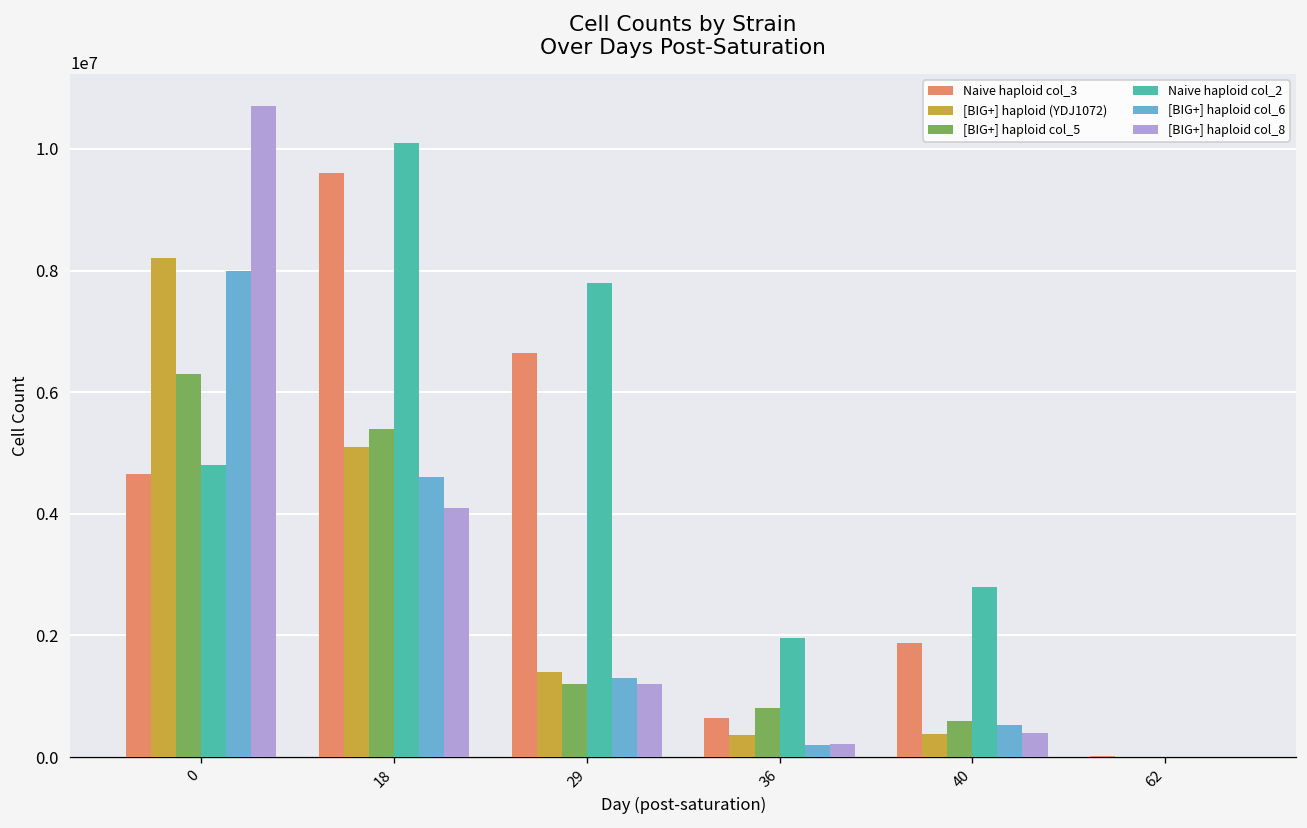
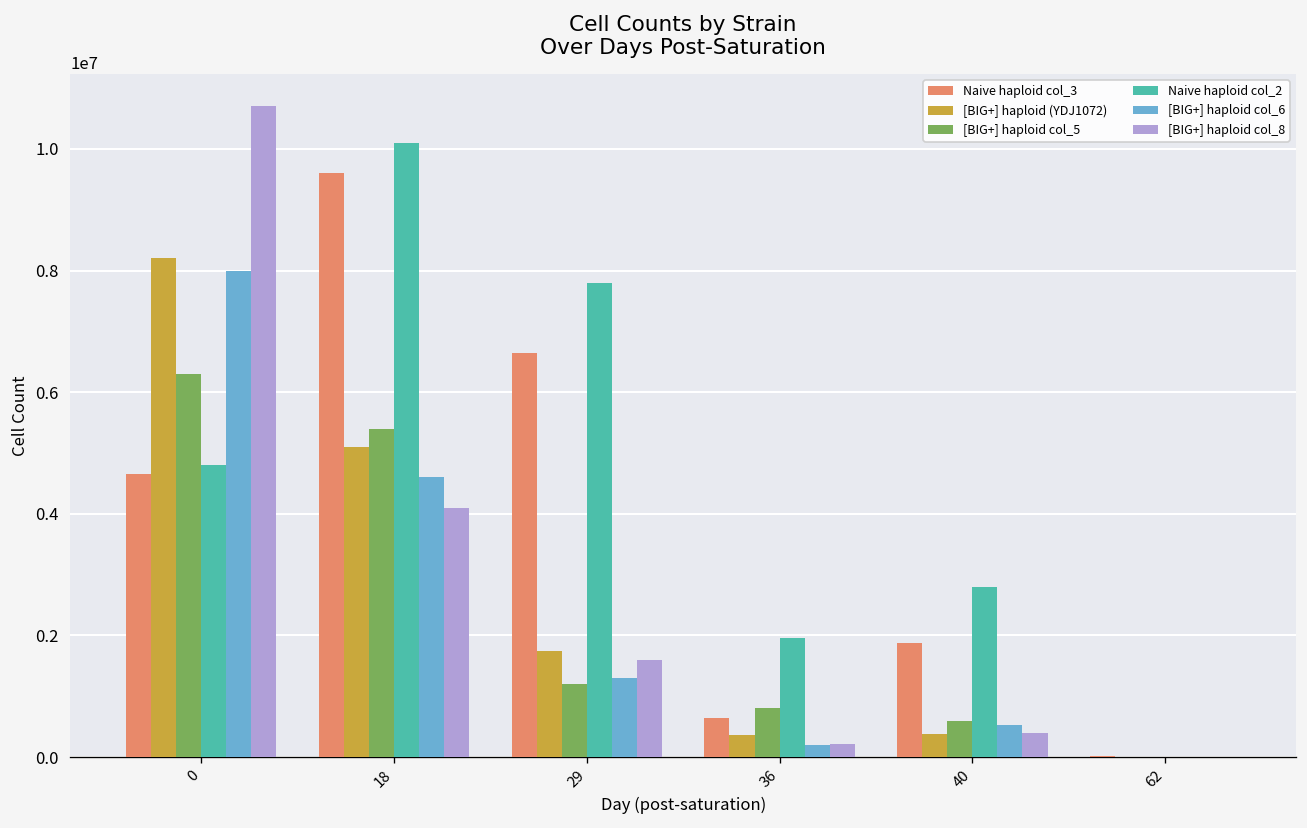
  {
    "Naive haploid col_3": {
      "0": 4600000,
      "18": 9600000,
      "29": 6700000,
      "36": 700000,
      "40": 1900000
    },
    "[BIG+] haploid (YDJ1072)": {
      "0": 8200000,
      "18": 5100000,
-     "29": 1400000,
+     "29": 1700000,
      "36": 400000,
      "40": 400000
    },
    "[BIG+] haploid col_5": {
      "0": 6300000,
      "18": 5400000,
      "29": 1200000,
      "36": 800000,
      "40": 600000
    },
    "[BIG+] haploid col_8": {
      "0": 10700000,
      "18": 4100000,
-     "29": 1200000,
+     "29": 1600000,
      "36": 200000,
      "40": 400000
    }
  }
